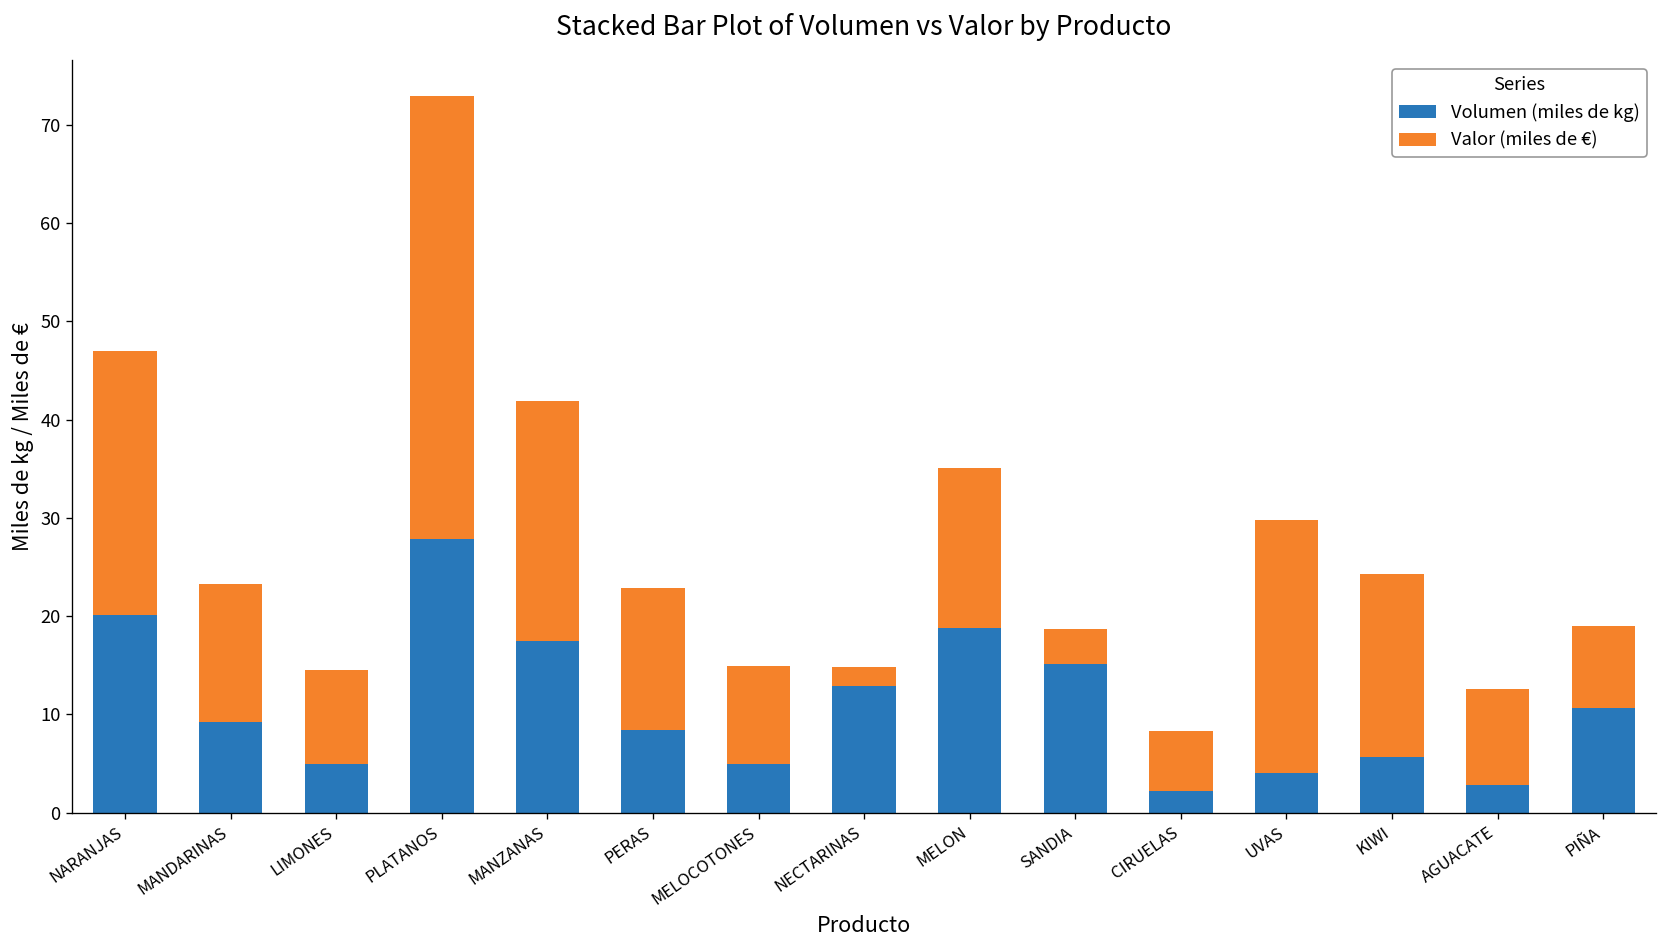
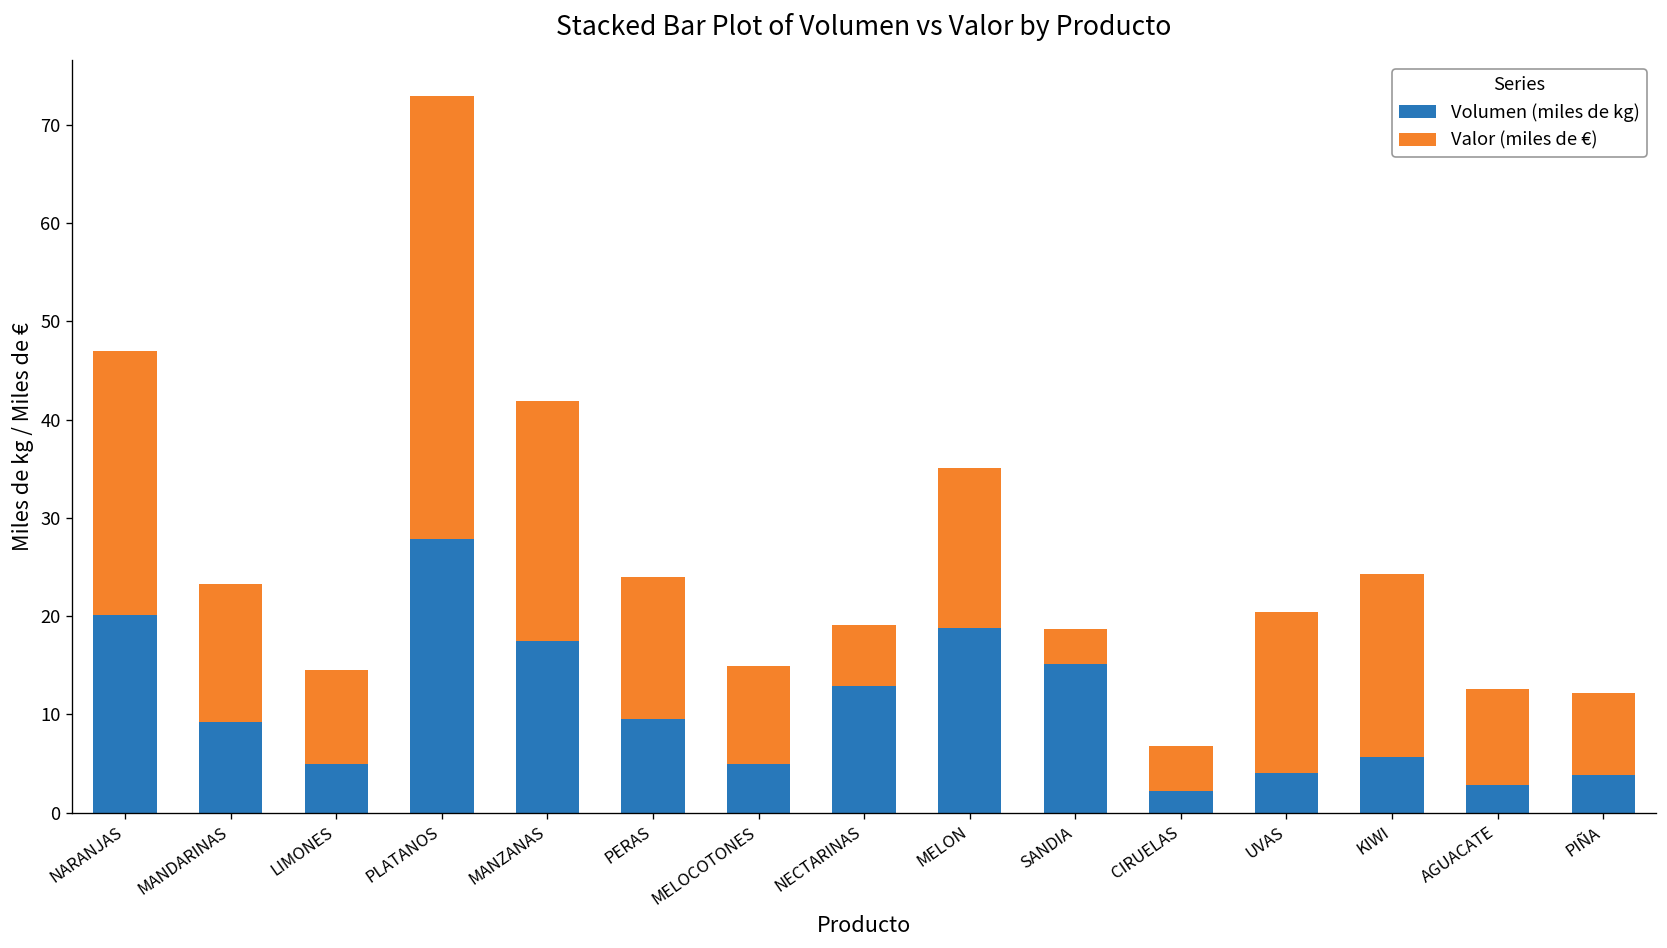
  {
    "Volumen (miles de kg)": {
      "NARANJAS": 20,
      "MANDARINAS": 9,
      "LIMONES": 5,
      "PLATANOS": 28,
      "MANZANAS": 18,
-     "PERAS": 8,
+     "PERAS": 9,
      "MELOCOTONES": 5,
      "NECTARINAS": 13,
      "MELON": 19,
      "SANDIA": 15,
      "CIRUELAS": 2,
      "UVAS": 4,
      "KIWI": 6,
      "AGUACATE": 3,
-     "PIÑA": 11
+     "PIÑA": 4
    },
    "Valor (miles de €)": {
      "NARANJAS": 27,
      "MANDARINAS": 14,
      "LIMONES": 10,
      "PLATANOS": 45,
      "MANZANAS": 24,
      "PERAS": 14,
      "MELOCOTONES": 10,
-     "NECTARINAS": 2,
+     "NECTARINAS": 6,
      "MELON": 16,
      "SANDIA": 4,
-     "CIRUELAS": 6,
-     "UVAS": 26,
+     "CIRUELAS": 5,
+     "UVAS": 16,
      "KIWI": 19,
      "AGUACATE": 10,
      "PIÑA": 8
    }
  }
